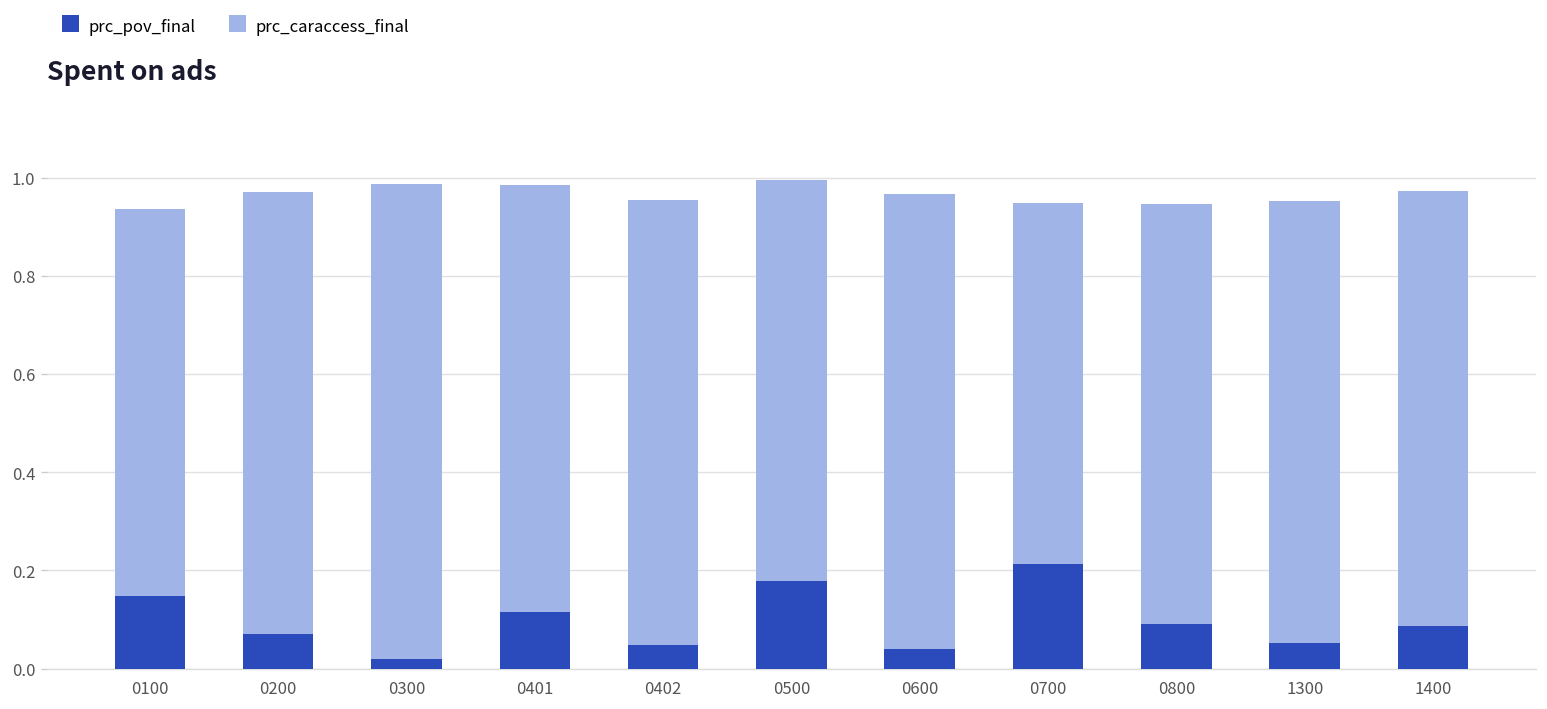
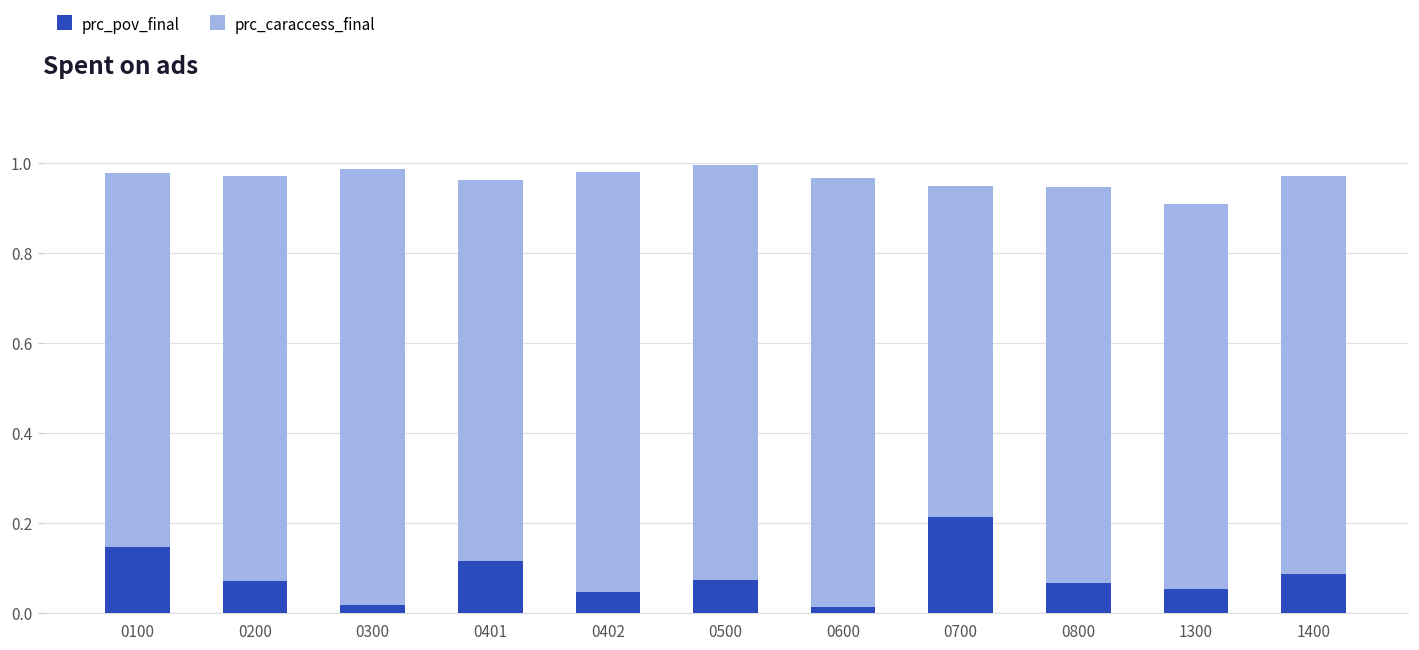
  {
    "prc_pov_final": {
-     "0500": 0.18,
-     "0600": 0.04,
-     "0800": 0.09
+     "0500": 0.07,
+     "0600": 0.01,
+     "0800": 0.07
    },
    "prc_caraccess_final": {
-     "0100": 0.94,
+     "0100": 0.98,
      "0200": 0.97,
      "0300": 0.99,
-     "0401": 0.99,
-     "0402": 0.96,
+     "0401": 0.96,
+     "0402": 0.98,
      "0500": 1.00,
      "0600": 0.97,
      "0700": 0.95,
      "0800": 0.95,
-     "1300": 0.95,
+     "1300": 0.91,
      "1400": 0.97
    }
  }
